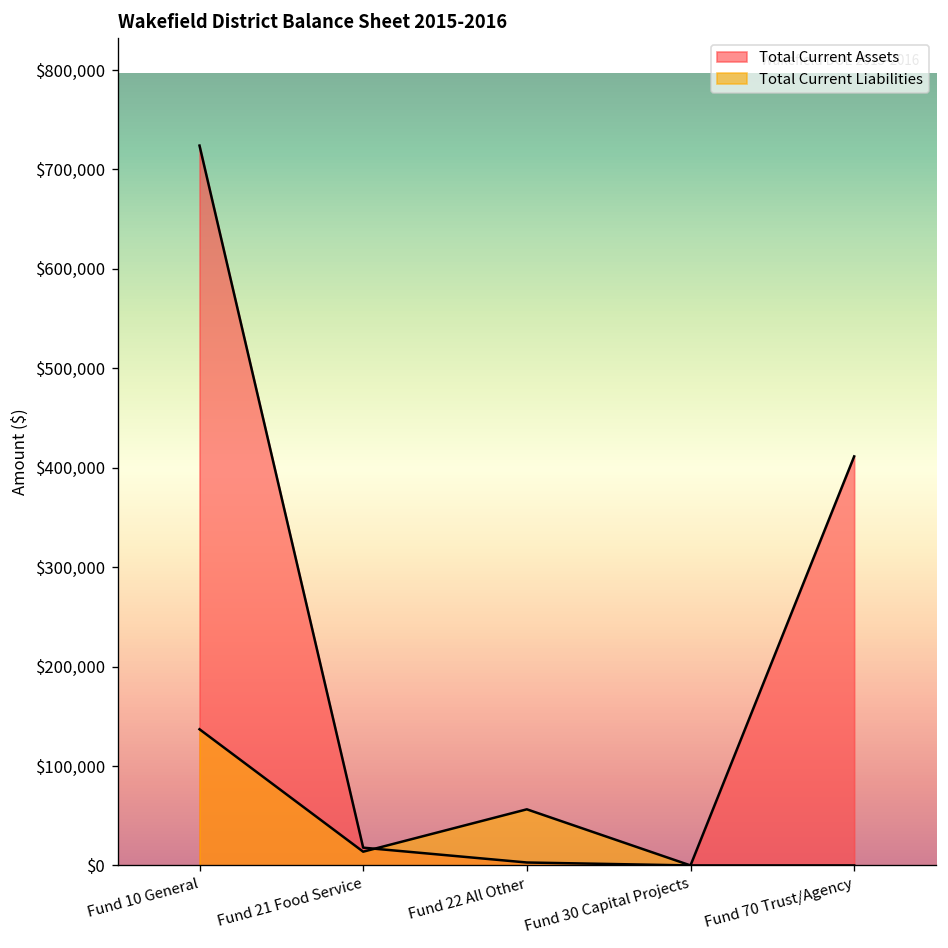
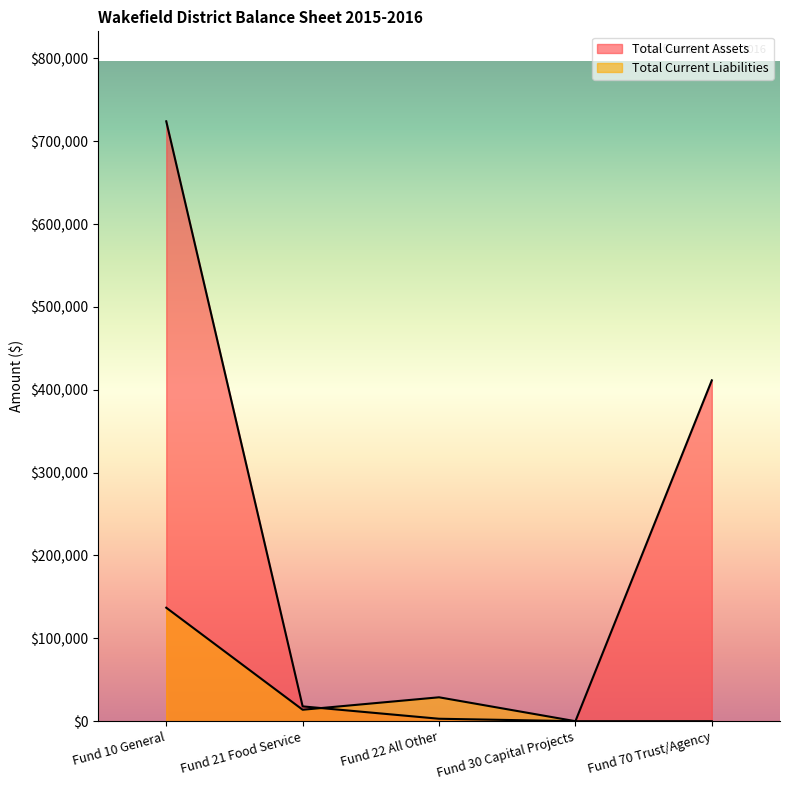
  {
    "Total Current Assets": {
      "Fund 10 General": "$720,000",
      "Fund 21 Food Service": "$20,000",
      "Fund 22 All Other": "$0",
      "Fund 70 Trust/Agency": "$410,000"
    },
    "Total Current Liabilities": {
      "Fund 10 General": "$140,000",
      "Fund 21 Food Service": "$10,000",
-     "Fund 22 All Other": "$60,000",
+     "Fund 22 All Other": "$30,000",
      "Fund 70 Trust/Agency": "$0"
    }
  }
